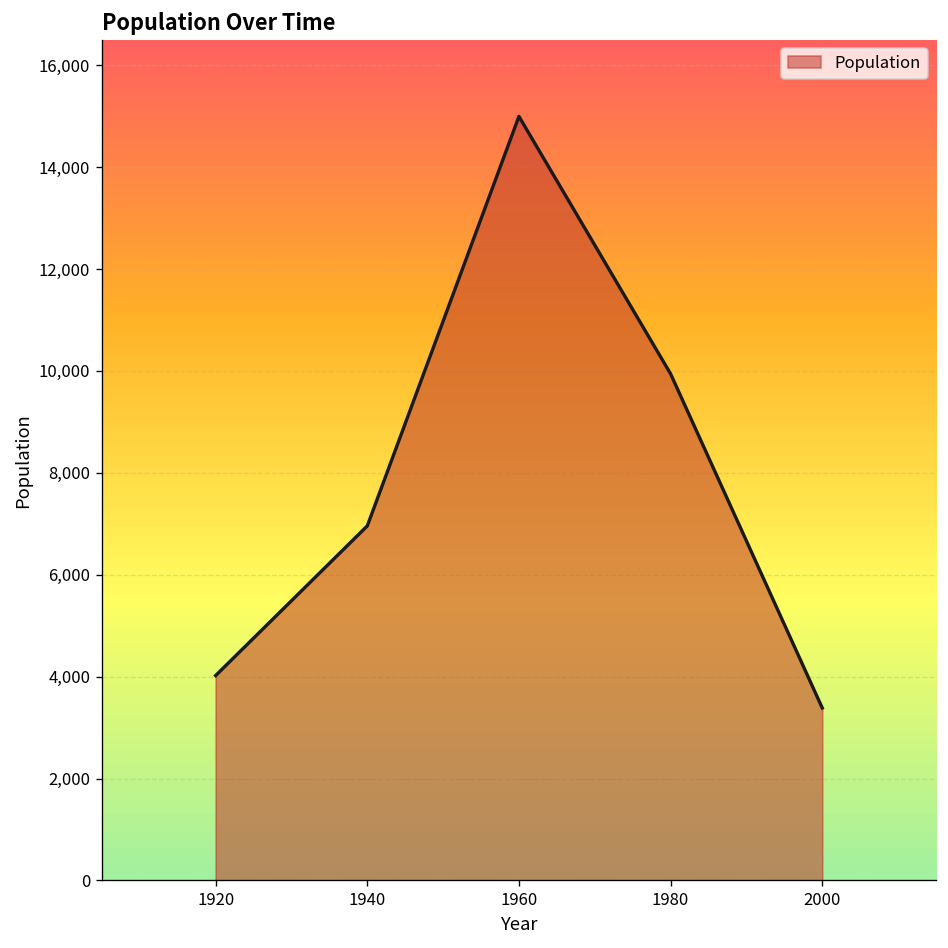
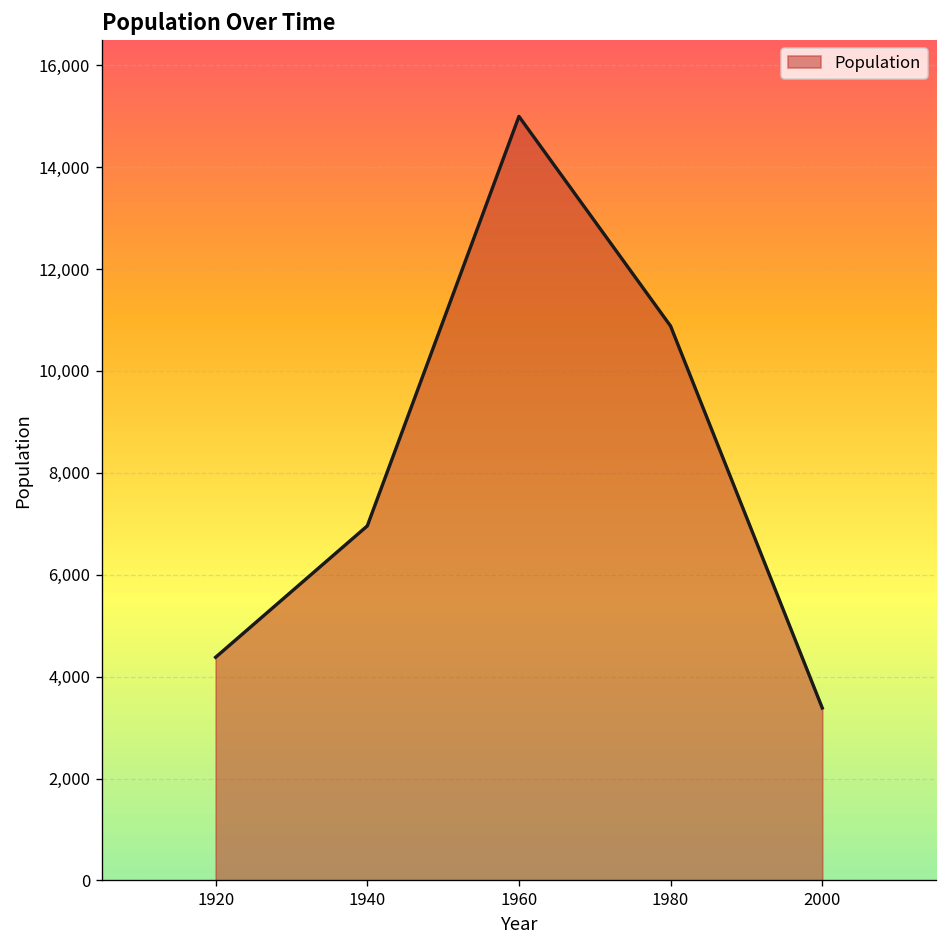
  {
-   "1920": "4,000",
+   "1920": "4,400",
    "1940": "7,000",
    "1960": "15,000",
-   "1980": "9,900",
+   "1980": "10,900",
    "2000": "3,400"
  }
